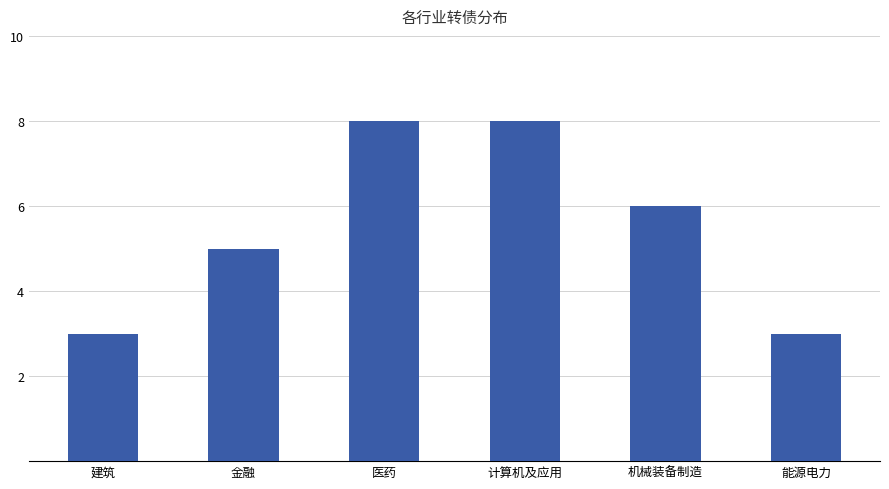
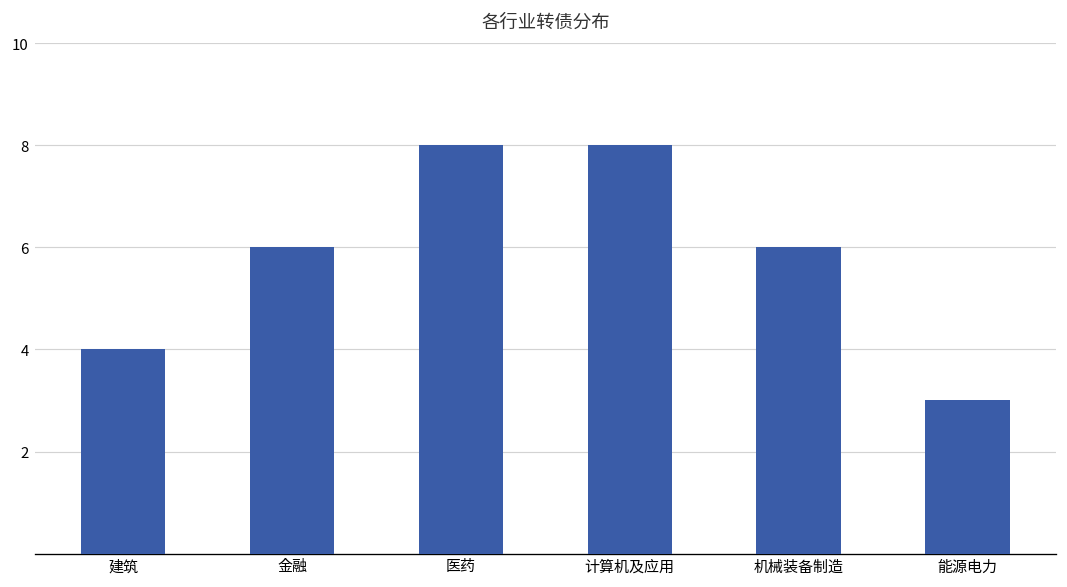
  {
-   "建筑": 3,
-   "金融": 5,
+   "建筑": 4,
+   "金融": 6,
    "医药": 8,
    "计算机及应用": 8,
    "机械装备制造": 6,
    "能源电力": 3
  }
